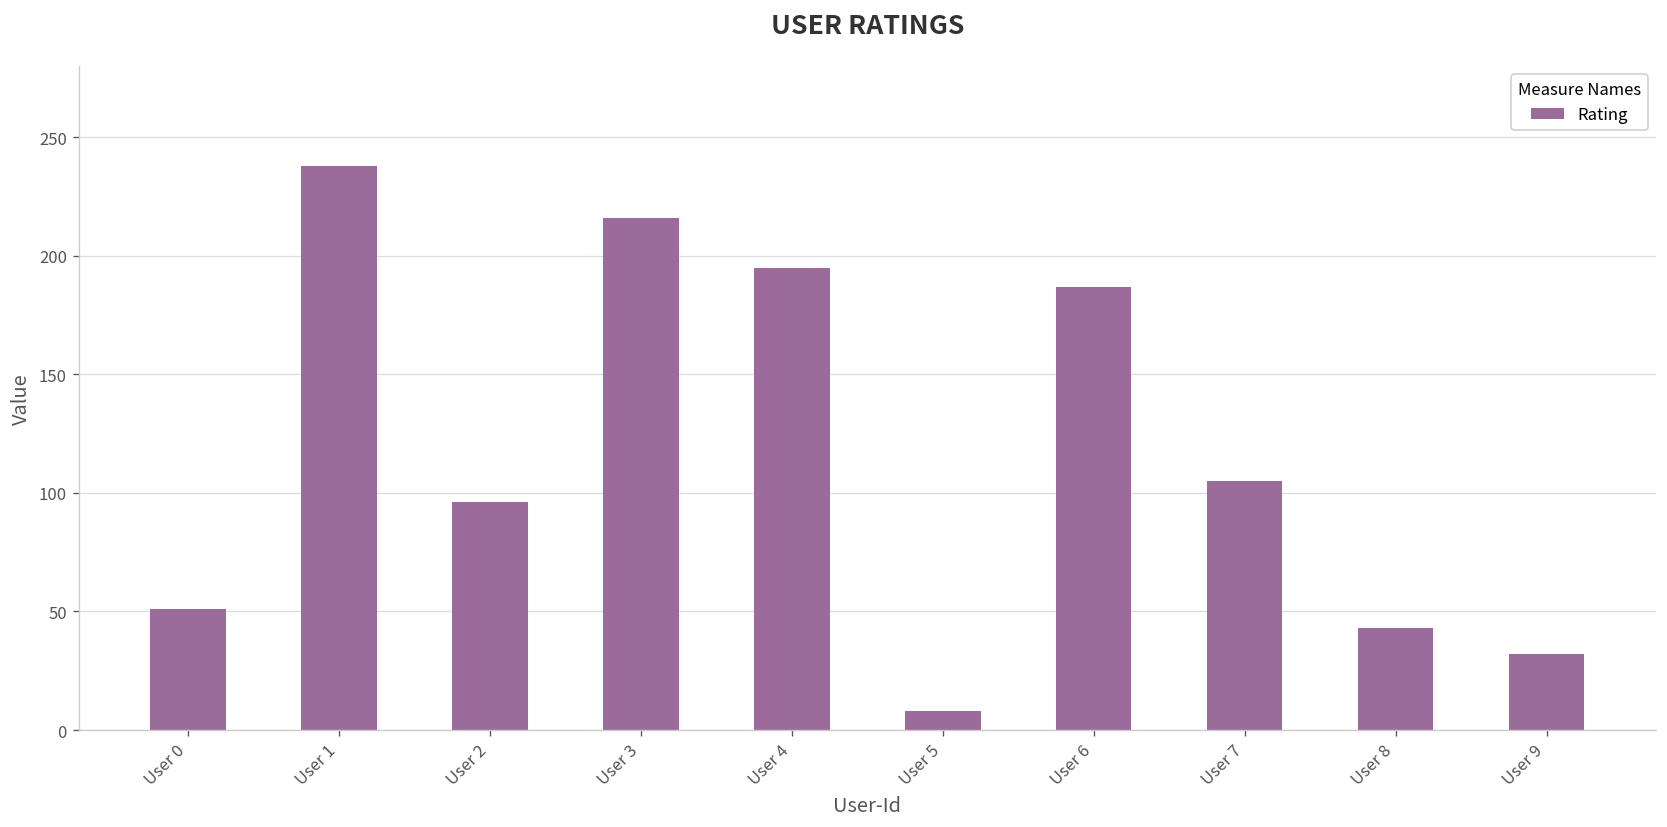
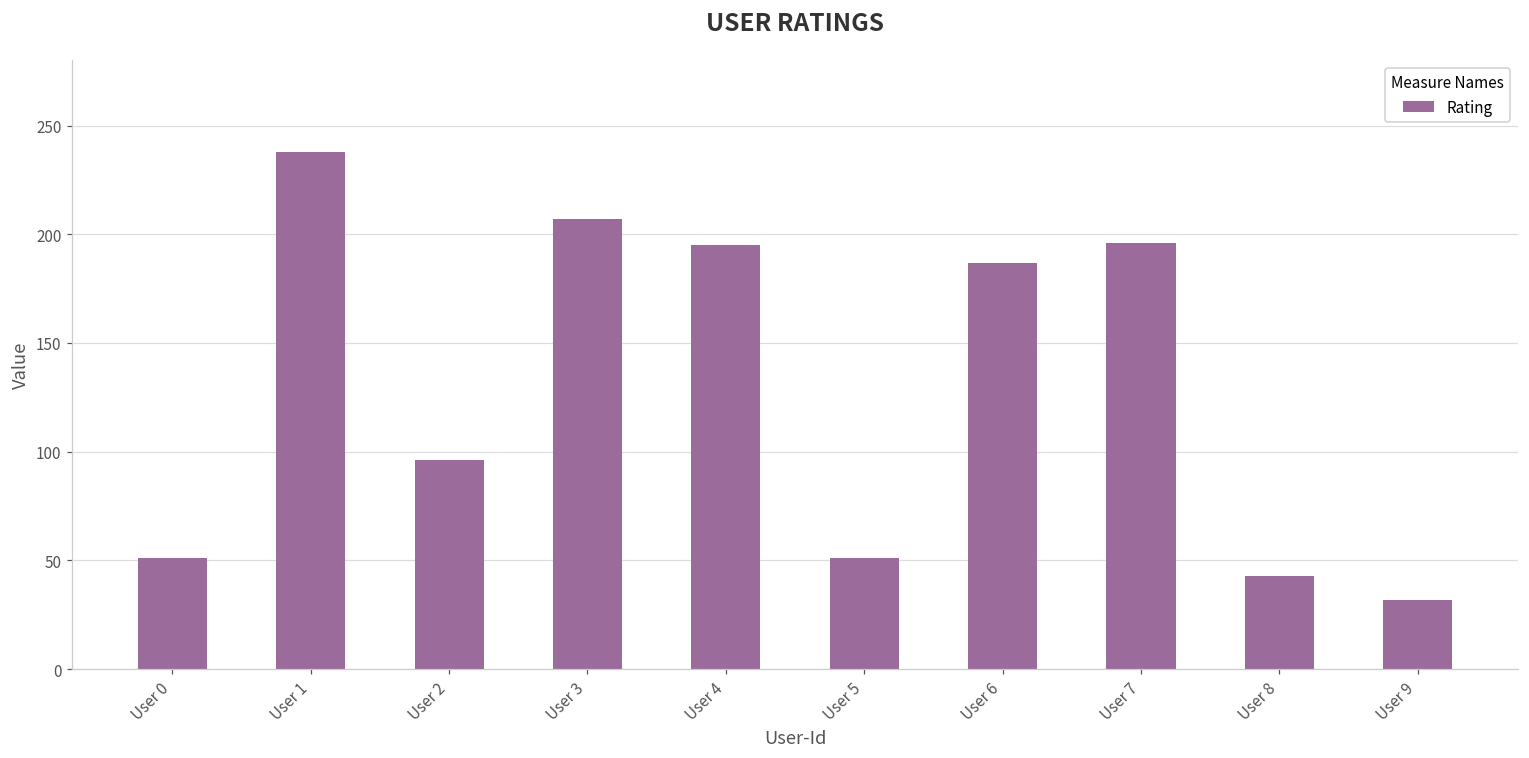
  {
    "User 0": 51,
    "User 1": 238,
    "User 2": 96,
-   "User 3": 216,
+   "User 3": 207,
    "User 4": 195,
-   "User 5": 8,
+   "User 5": 51,
    "User 6": 187,
-   "User 7": 105,
+   "User 7": 196,
    "User 8": 43,
    "User 9": 32
  }
